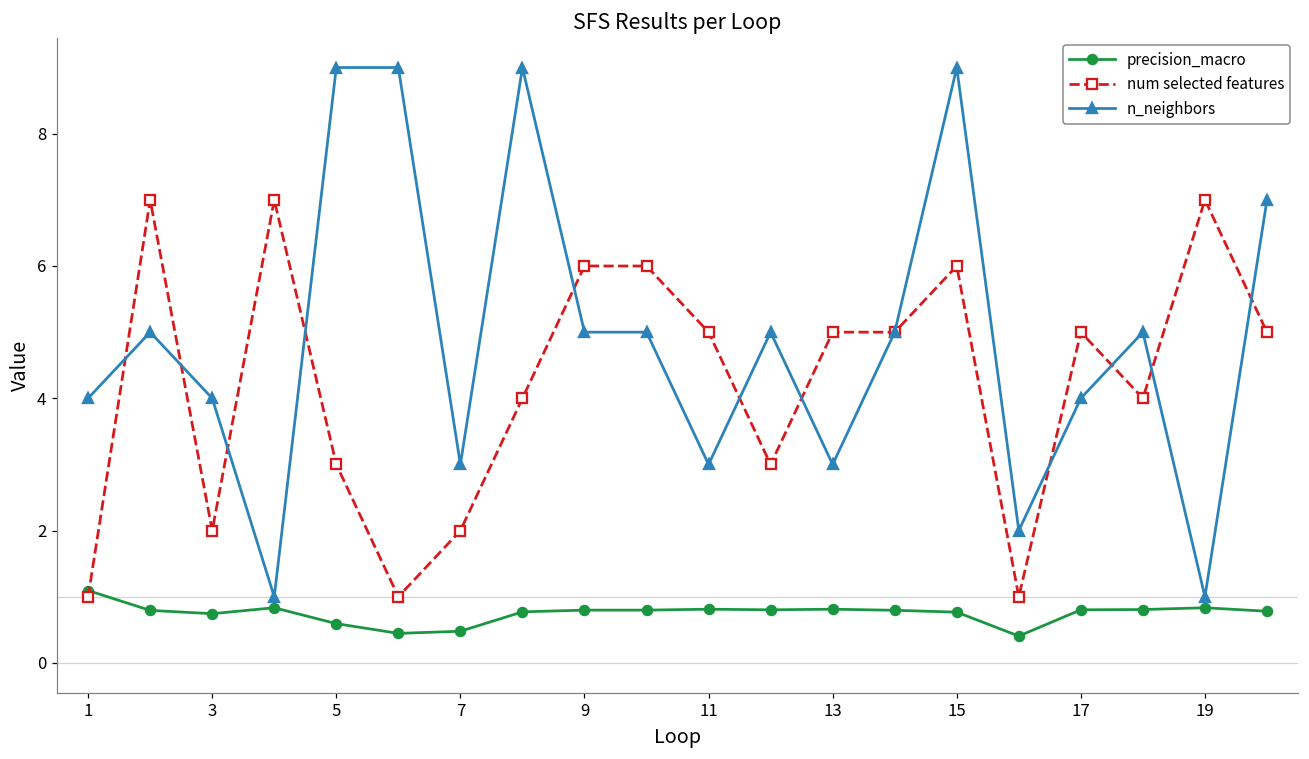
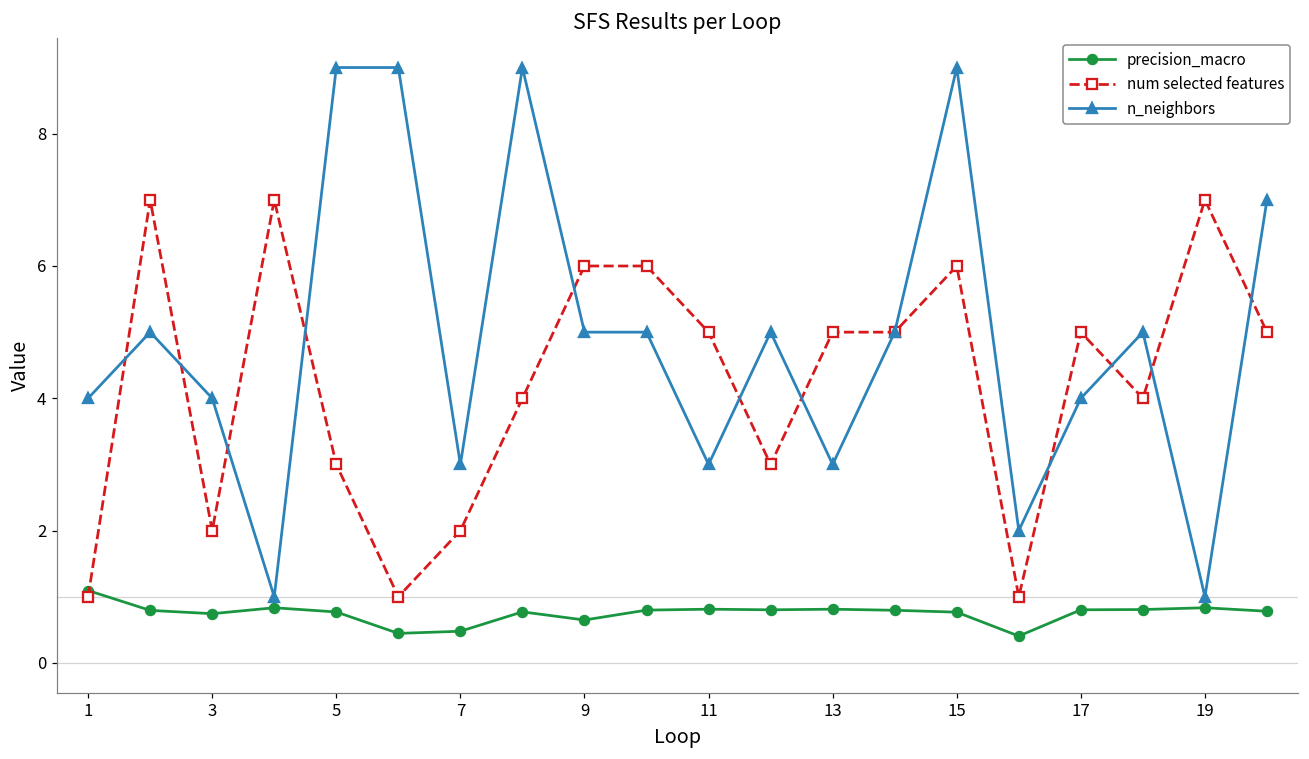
  {
    "precision_macro": {
      "1": 1.1,
      "3": 0.7,
-     "5": 0.6,
+     "5": 0.8,
      "7": 0.5,
-     "9": 0.8,
+     "9": 0.6,
      "11": 0.8,
      "13": 0.8,
      "15": 0.8,
      "17": 0.8,
      "19": 0.8
    },
    "num selected features": {
      "1": 1.0,
      "3": 2.0,
      "5": 3.0,
      "7": 2.0,
      "9": 6.0,
      "11": 5.0,
      "13": 5.0,
      "15": 6.0,
      "17": 5.0,
      "19": 7.0
    },
    "n_neighbors": {
      "1": 4.0,
      "3": 4.0,
      "5": 9.0,
      "7": 3.0,
      "9": 5.0,
      "11": 3.0,
      "13": 3.0,
      "15": 9.0,
      "17": 4.0,
      "19": 1.0
    }
  }
